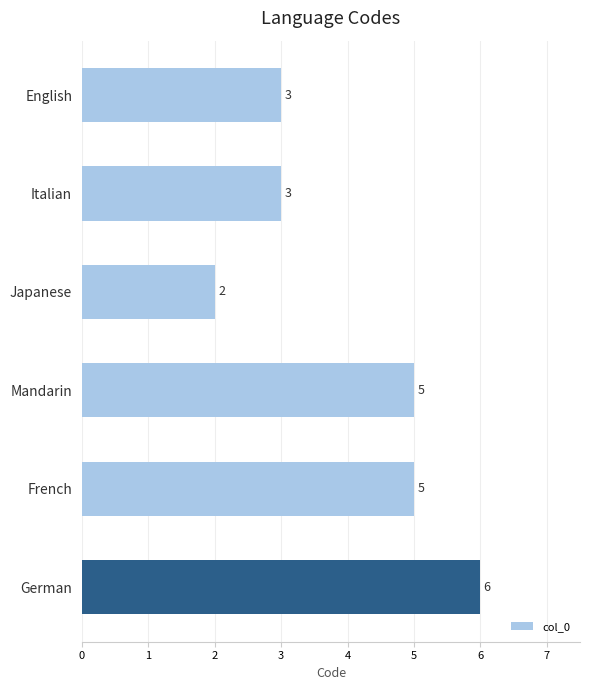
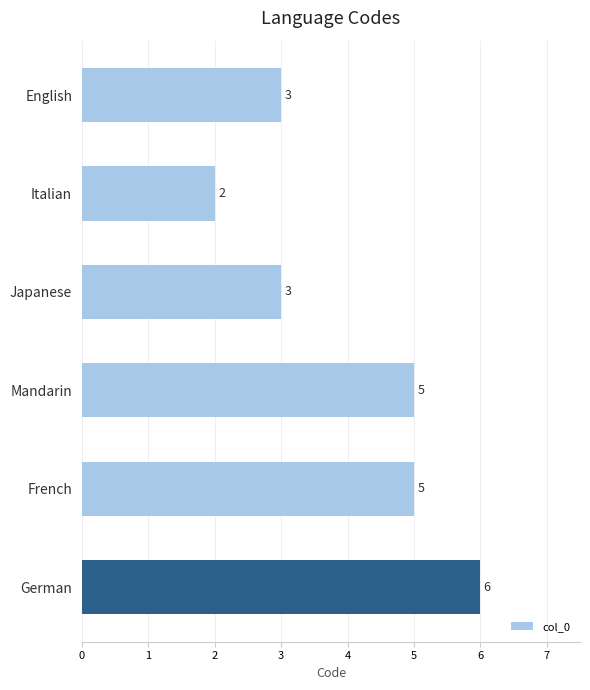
  {
    "English": 3,
-   "Italian": 3,
-   "Japanese": 2,
+   "Italian": 2,
+   "Japanese": 3,
    "Mandarin": 5,
    "French": 5,
    "German": 6
  }
